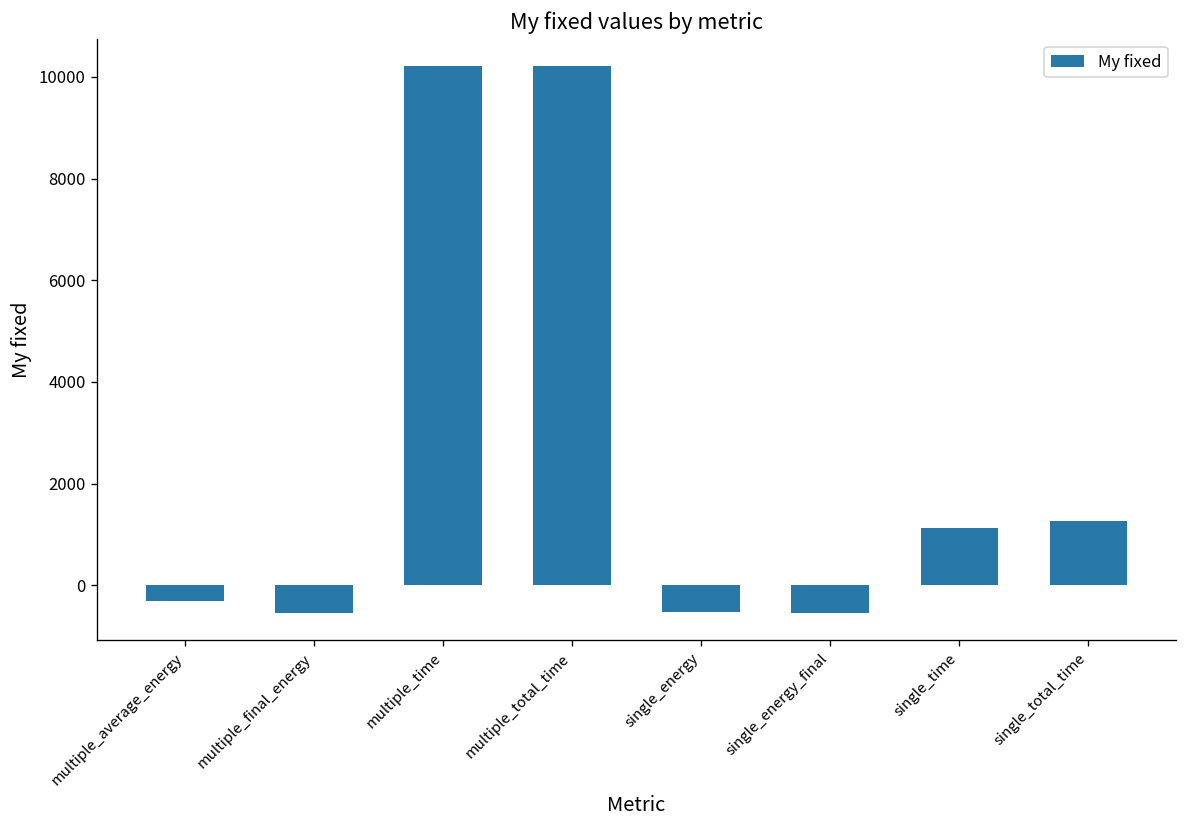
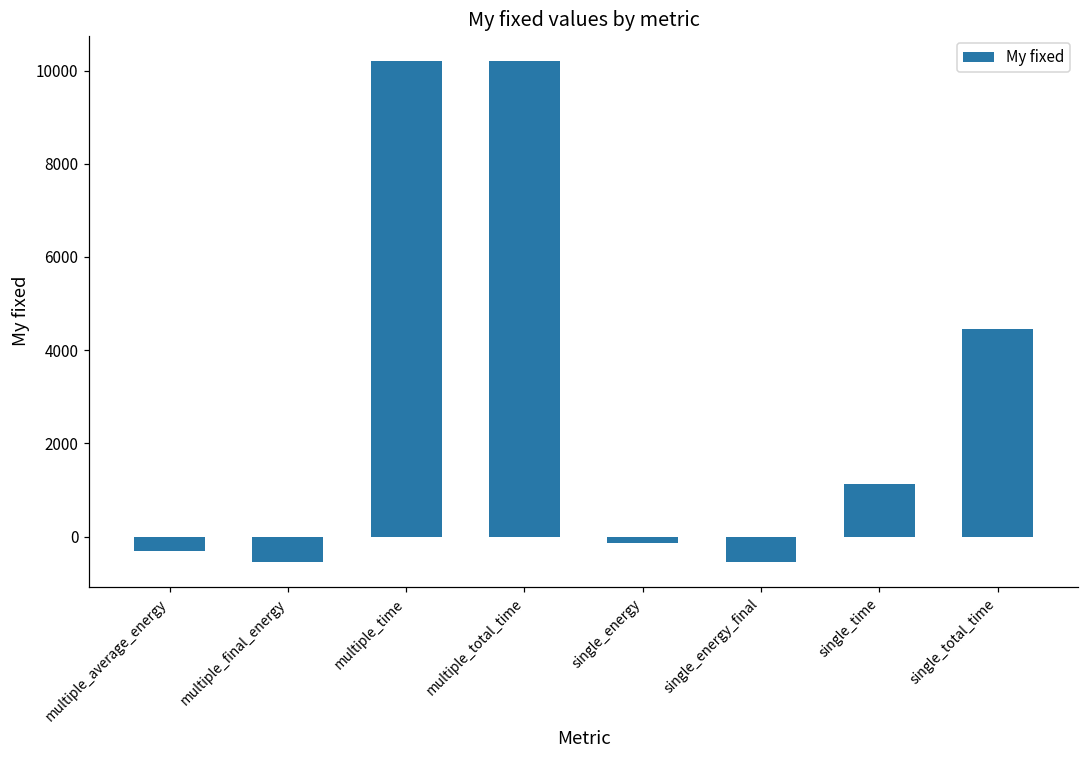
  {
    "multiple_average_energy": -300,
    "multiple_final_energy": -500,
    "multiple_time": 10200,
    "multiple_total_time": 10200,
-   "single_energy": -500,
+   "single_energy": -100,
    "single_energy_final": -500,
    "single_time": 1100,
-   "single_total_time": 1300
+   "single_total_time": 4400
  }
